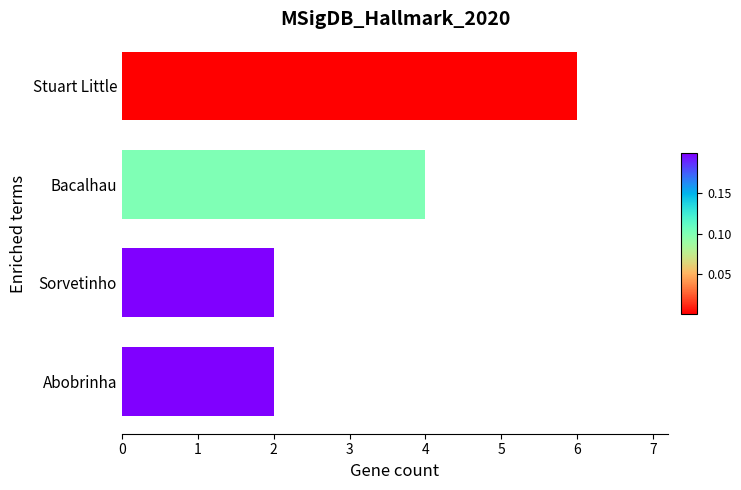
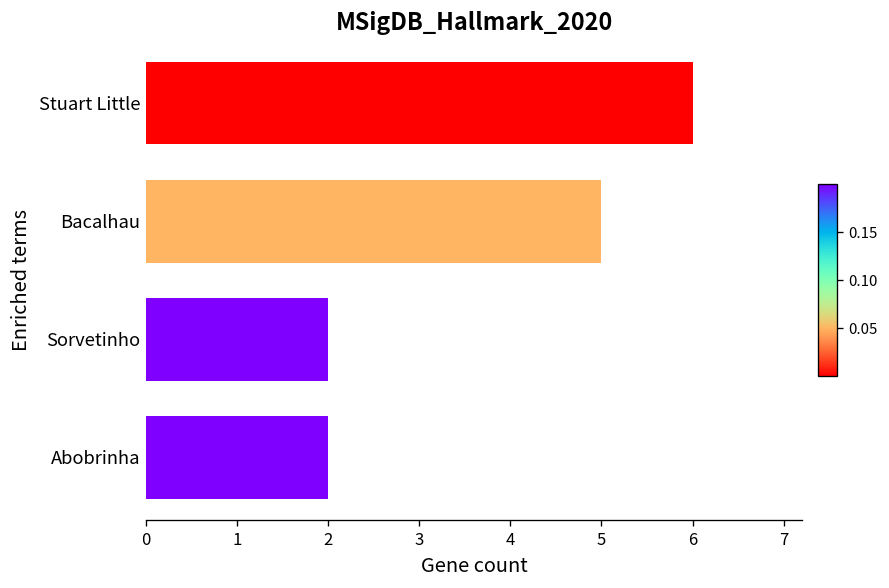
  {
    "Stuart Little": 6,
-   "Bacalhau": 4,
+   "Bacalhau": 5,
    "Sorvetinho": 2,
    "Abobrinha": 2
  }
